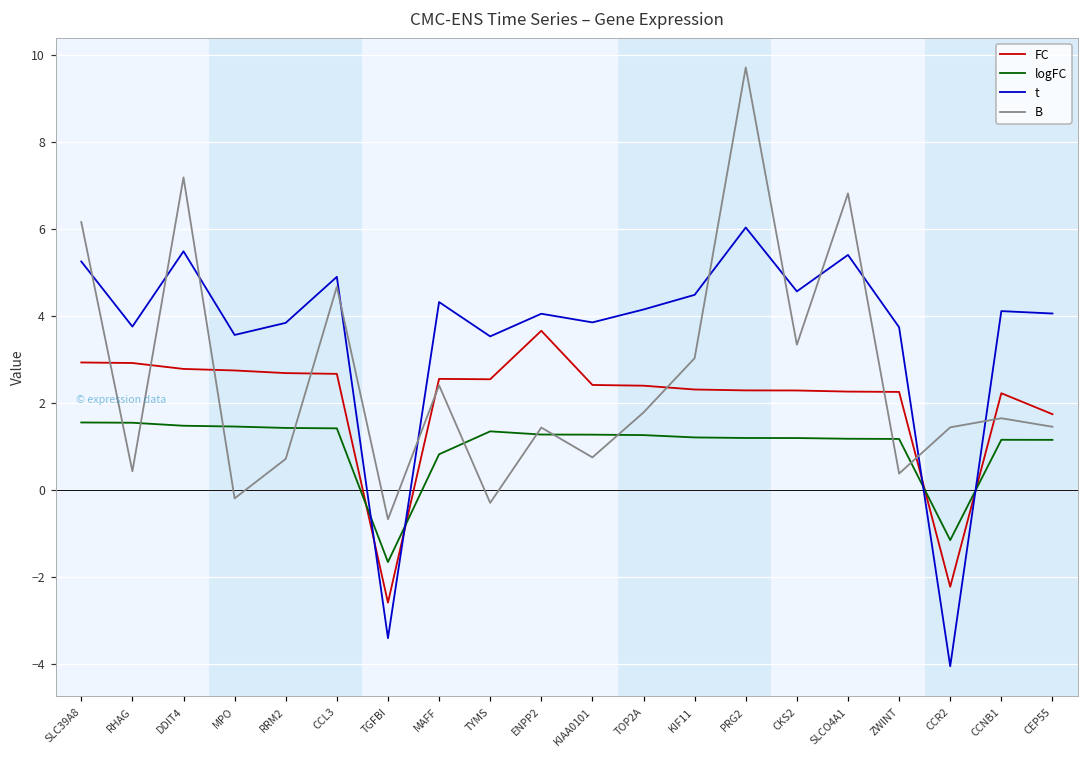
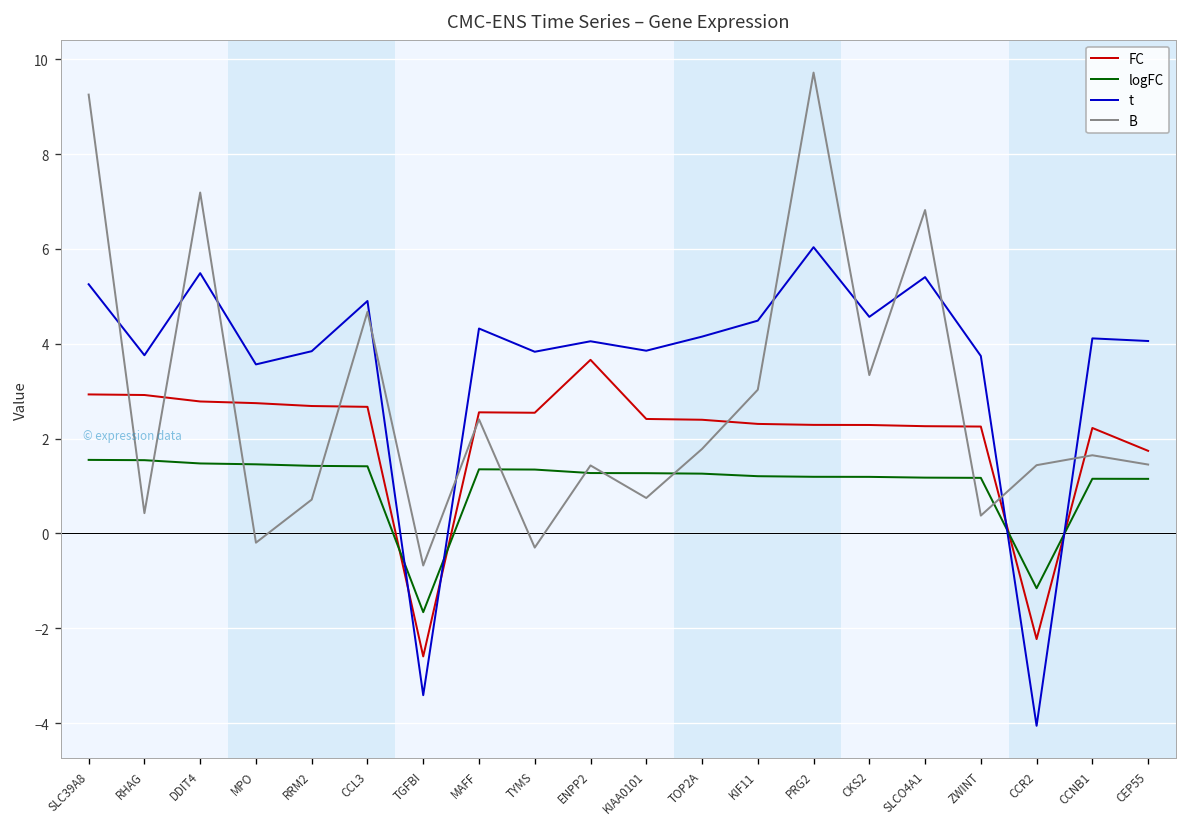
  {
    "FC": {
      "SLC39A8": 2.9,
      "RHAG": 2.9,
      "DDIT4": 2.8,
      "MPO": 2.7,
      "RRM2": 2.7,
      "CCL3": 2.7,
      "TGFBI": -2.6,
      "MAFF": 2.6,
      "TYMS": 2.5,
      "ENPP2": 3.7,
      "KIAA0101": 2.4,
      "TOP2A": 2.4,
      "KIF11": 2.3,
      "PRG2": 2.3,
      "CKS2": 2.3,
      "SLCO4A1": 2.3,
      "ZWINT": 2.3,
      "CCR2": -2.2,
      "CCNB1": 2.2,
      "CEP55": 1.7
    },
    "logFC": {
      "SLC39A8": 1.6,
      "RHAG": 1.5,
      "DDIT4": 1.5,
      "MPO": 1.5,
      "RRM2": 1.4,
      "CCL3": 1.4,
      "TGFBI": -1.7,
-     "MAFF": 0.8,
+     "MAFF": 1.4,
      "TYMS": 1.3,
      "ENPP2": 1.3,
      "KIAA0101": 1.3,
      "TOP2A": 1.3,
      "KIF11": 1.2,
      "PRG2": 1.2,
      "CKS2": 1.2,
      "SLCO4A1": 1.2,
      "ZWINT": 1.2,
      "CCR2": -1.2,
      "CCNB1": 1.2,
      "CEP55": 1.2
    },
    "t": {
      "SLC39A8": 5.3,
      "RHAG": 3.8,
      "DDIT4": 5.5,
      "MPO": 3.6,
      "RRM2": 3.8,
      "CCL3": 4.9,
      "TGFBI": -3.4,
      "MAFF": 4.3,
-     "TYMS": 3.5,
+     "TYMS": 3.8,
      "ENPP2": 4.1,
      "KIAA0101": 3.9,
      "TOP2A": 4.2,
      "KIF11": 4.5,
      "PRG2": 6.0,
      "CKS2": 4.6,
      "SLCO4A1": 5.4,
      "ZWINT": 3.7,
      "CCR2": -4.1,
      "CCNB1": 4.1,
      "CEP55": 4.1
    },
    "B": {
-     "SLC39A8": 6.2,
+     "SLC39A8": 9.3,
      "RHAG": 0.4,
      "DDIT4": 7.2,
      "MPO": -0.2,
      "RRM2": 0.7,
      "CCL3": 4.7,
      "TGFBI": -0.7,
      "MAFF": 2.4,
      "TYMS": -0.3,
      "ENPP2": 1.4,
      "KIAA0101": 0.7,
      "TOP2A": 1.8,
      "KIF11": 3.0,
      "PRG2": 9.7,
      "CKS2": 3.3,
      "SLCO4A1": 6.8,
      "ZWINT": 0.4,
      "CCR2": 1.4,
      "CCNB1": 1.6,
      "CEP55": 1.5
    }
  }
